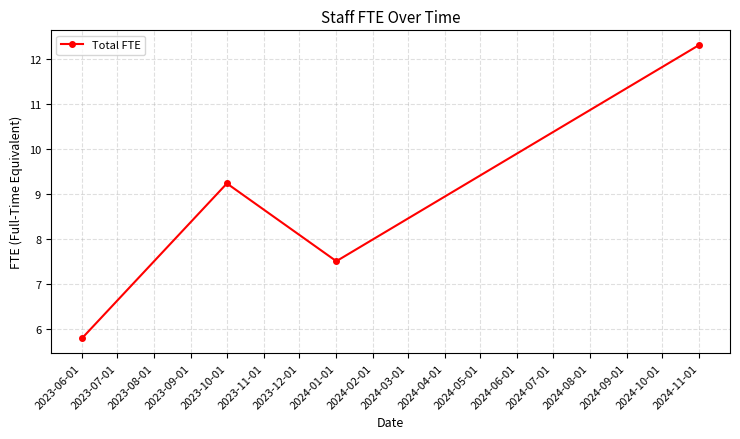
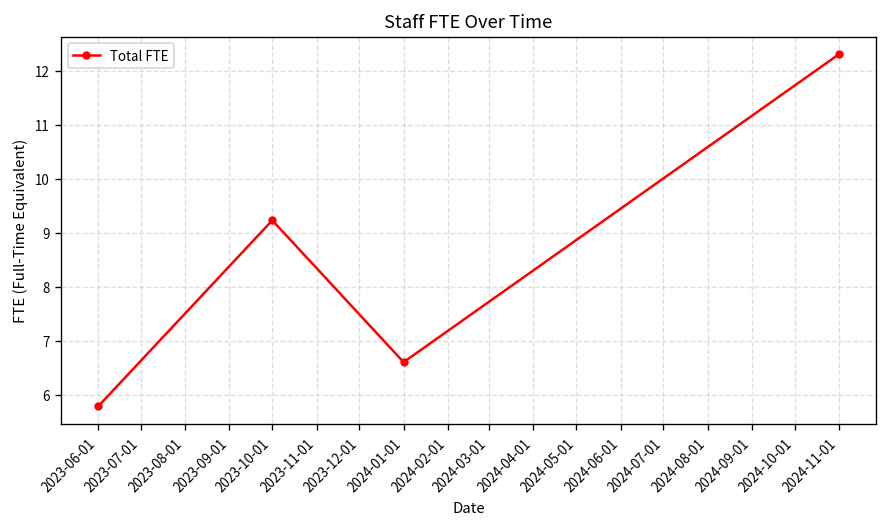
  {
    "2023-06-01": 5.8,
    "2023-10-01": 9.2,
-   "2024-01-01": 7.5,
+   "2024-01-01": 6.6,
    "2024-11-01": 12.3
  }
